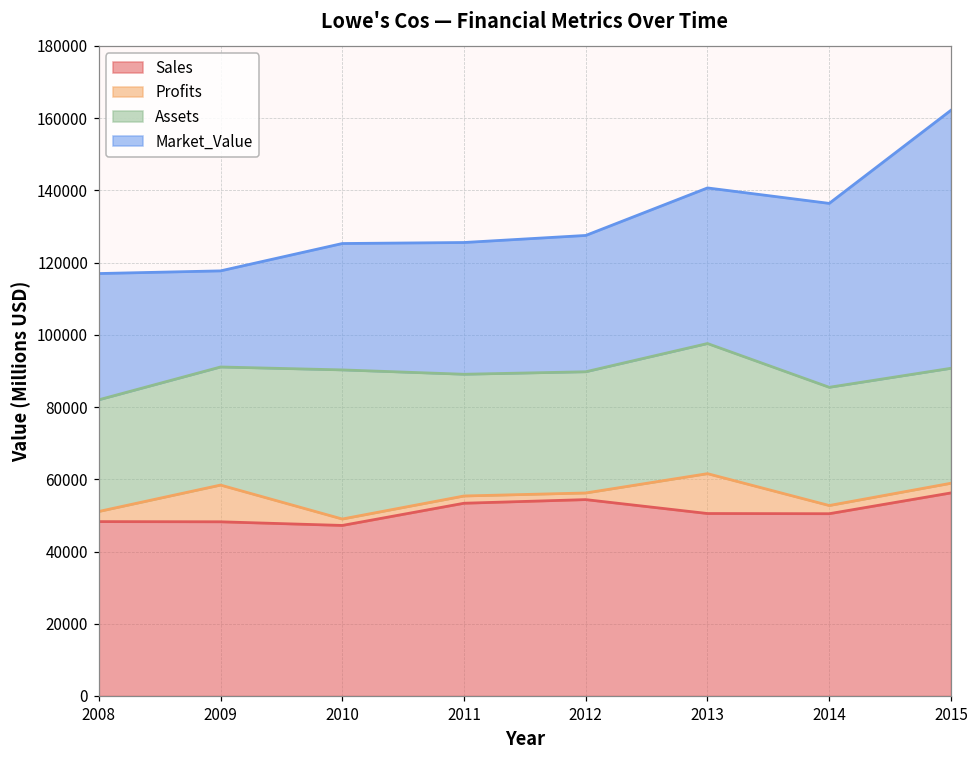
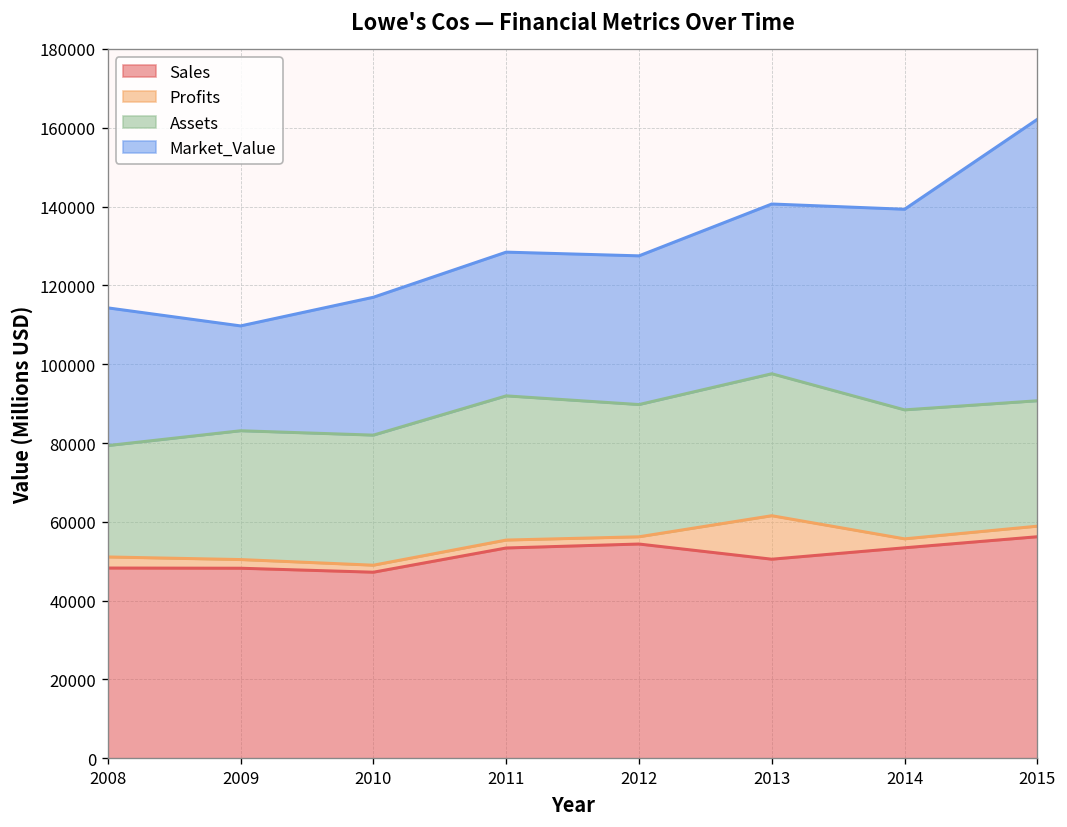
  {
    "Sales": {
      "2008": 48000,
      "2009": 48000,
      "2010": 47000,
      "2011": 53000,
      "2012": 54000,
      "2013": 51000,
-     "2014": 50000,
+     "2014": 53000,
      "2015": 56000
    },
    "Profits": {
      "2008": 3000,
-     "2009": 10000,
+     "2009": 2000,
      "2010": 2000,
      "2011": 2000,
      "2012": 2000,
      "2013": 11000,
      "2014": 2000,
      "2015": 3000
    },
    "Assets": {
-     "2008": 31000,
+     "2008": 28000,
      "2009": 33000,
-     "2010": 41000,
-     "2011": 34000,
+     "2010": 33000,
+     "2011": 37000,
      "2012": 34000,
      "2013": 36000,
      "2014": 33000,
      "2015": 32000
    },
    "Market_Value": {
      "2008": 35000,
      "2009": 27000,
      "2010": 35000,
      "2011": 36000,
      "2012": 38000,
      "2013": 43000,
      "2014": 51000,
      "2015": 71000
    }
  }
